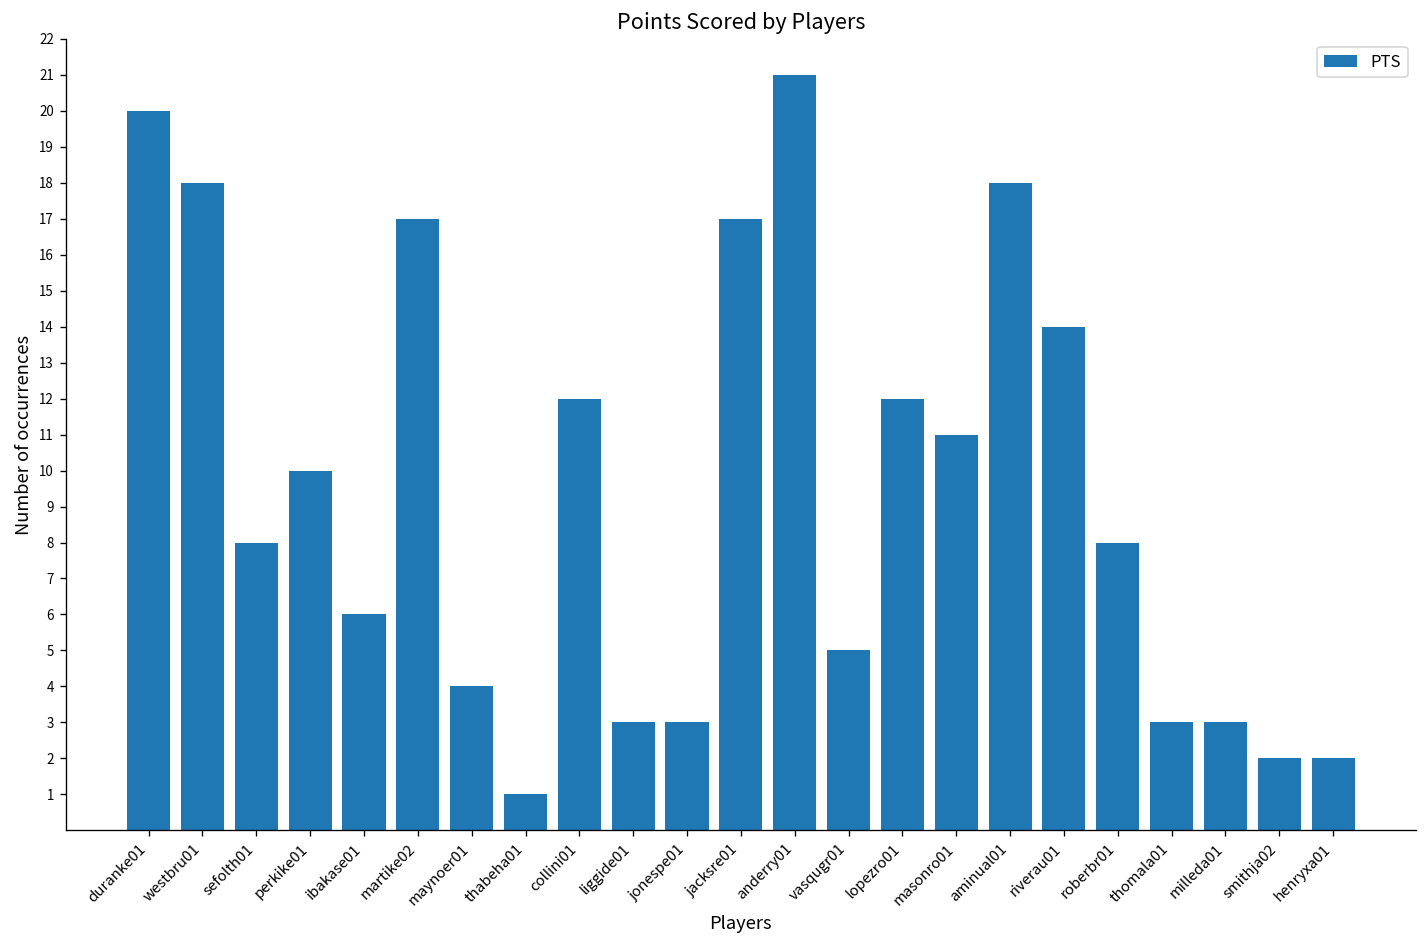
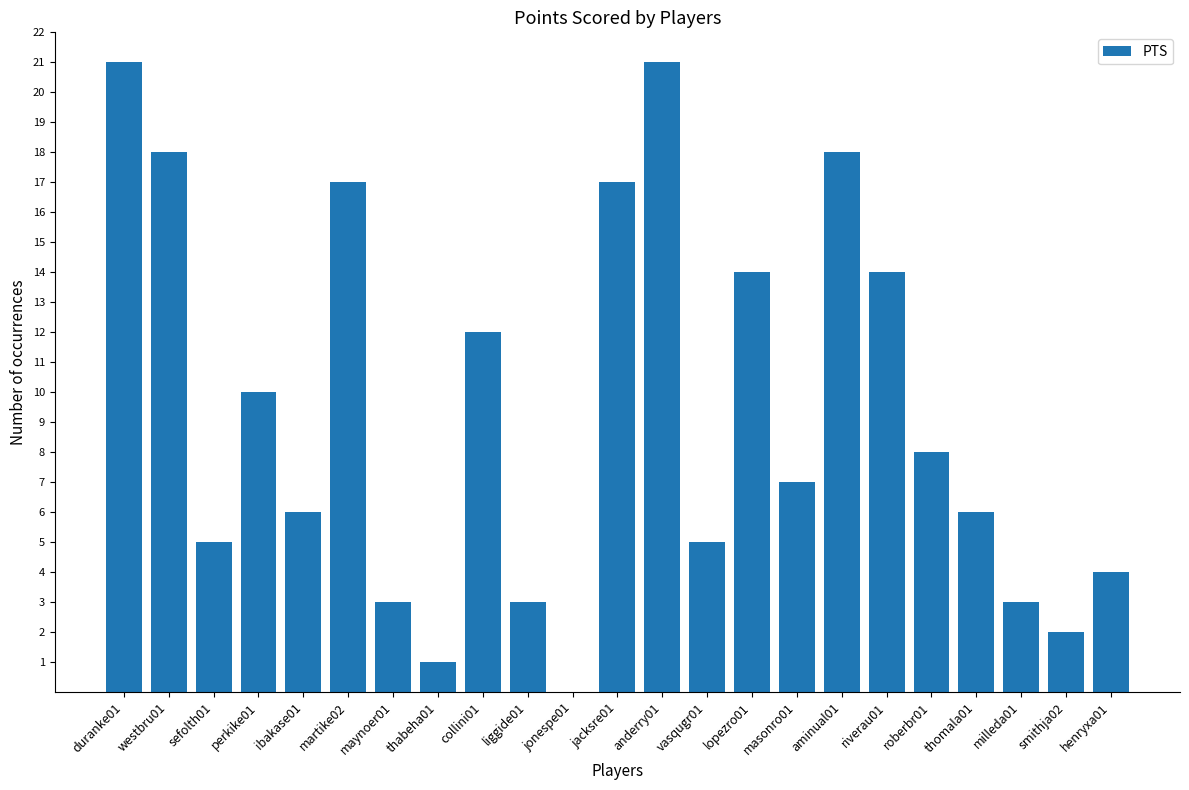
  {
-   "duranke01": 20,
+   "duranke01": 21,
    "westbru01": 18,
-   "sefolth01": 8,
+   "sefolth01": 5,
    "perkike01": 10,
    "ibakase01": 6,
    "martike02": 17,
-   "maynoer01": 4,
+   "maynoer01": 3,
    "thabeha01": 1,
    "collini01": 12,
    "liggide01": 3,
-   "jonespe01": 3,
+   "jonespe01": 0,
    "jacksre01": 17,
    "anderry01": 21,
    "vasqugr01": 5,
-   "lopezro01": 12,
-   "masonro01": 11,
+   "lopezro01": 14,
+   "masonro01": 7,
    "aminual01": 18,
    "riverau01": 14,
    "roberbr01": 8,
-   "thomala01": 3,
+   "thomala01": 6,
    "milleda01": 3,
    "smithja02": 2,
-   "henryxa01": 2
+   "henryxa01": 4
  }
